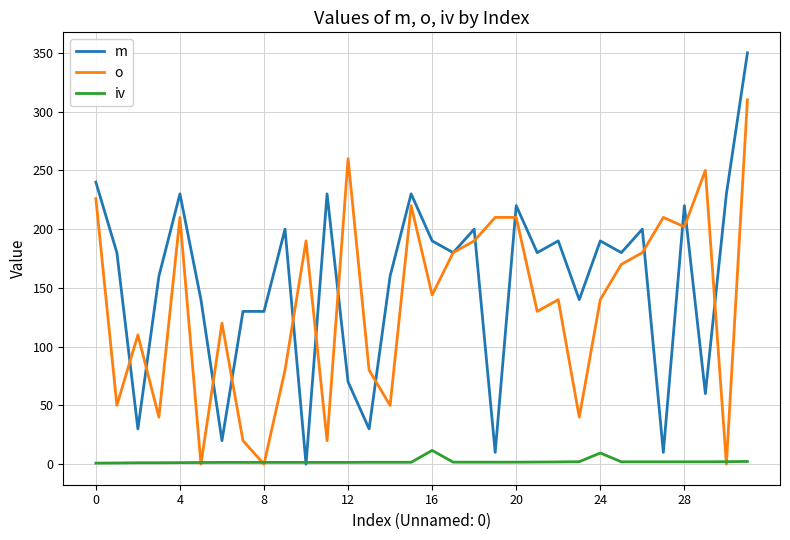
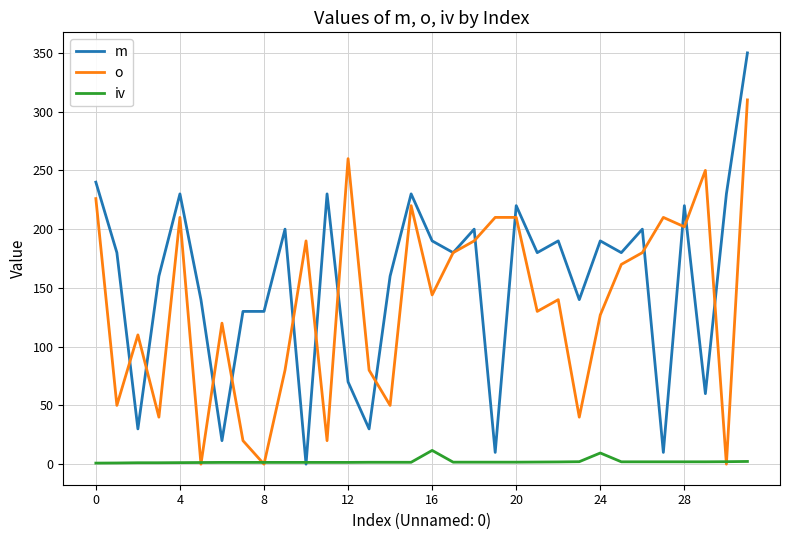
  {
    "m": {
      "0": 240,
      "4": 230,
      "8": 130,
      "12": 70,
      "16": 190,
      "20": 220,
      "24": 190,
      "28": 220
    },
    "o": {
      "0": 226,
      "4": 210,
      "12": 260,
      "16": 144,
      "20": 210,
-     "24": 140,
+     "24": 127,
      "28": 202
    },
    "iv": {
      "0": 1,
      "4": 1,
      "12": 2,
      "16": 12,
      "20": 2,
      "24": 10,
      "28": 2
    }
  }
